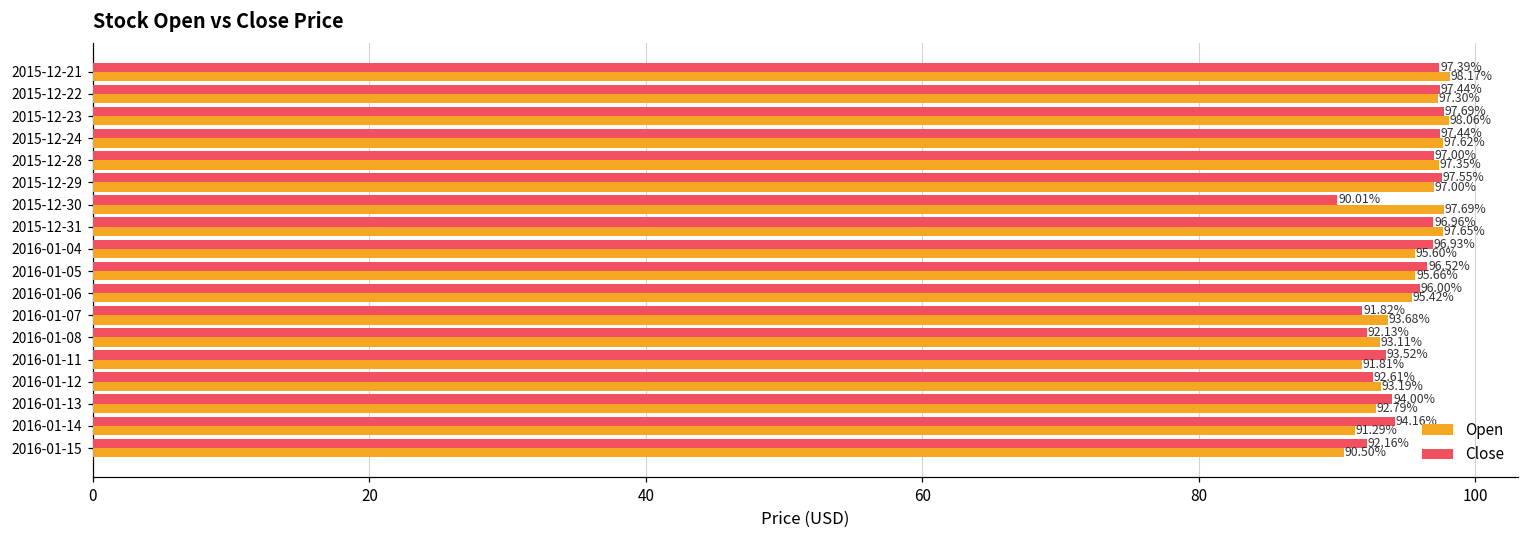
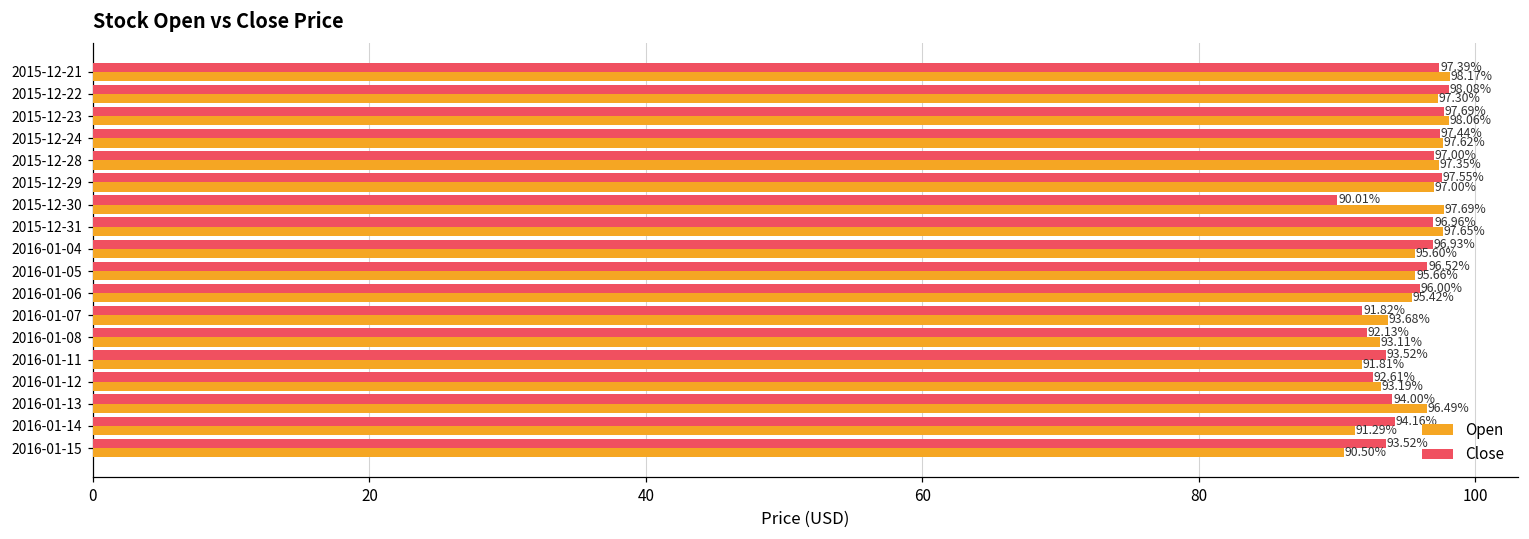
  {
    "Open": {
      "2015-12-21": "98.17%",
      "2015-12-23": "98.06%",
      "2015-12-24": "97.62%",
      "2015-12-28": "97.35%",
      "2015-12-29": "97.00%",
      "2015-12-30": "97.69%",
      "2015-12-31": "97.65%",
      "2016-01-04": "95.60%",
      "2016-01-05": "95.66%",
      "2016-01-06": "95.42%",
      "2016-01-07": "93.68%",
      "2016-01-08": "93.11%",
      "2016-01-11": "91.81%",
      "2016-01-12": "93.19%",
-     "2016-01-13": "92.79%",
+     "2016-01-13": "96.49%",
      "2016-01-14": "91.29%",
      "2016-01-15": "90.50%"
    },
    "Close": {
      "2015-12-21": "97.39%",
-     "2015-12-22": "97.44%",
+     "2015-12-22": "98.08%",
      "2015-12-23": "97.69%",
      "2015-12-24": "97.44%",
      "2015-12-28": "97.00%",
      "2015-12-29": "97.55%",
      "2015-12-30": "90.01%",
      "2015-12-31": "96.96%",
      "2016-01-04": "96.93%",
      "2016-01-05": "96.52%",
      "2016-01-06": "96.00%",
      "2016-01-07": "91.82%",
      "2016-01-08": "92.13%",
      "2016-01-11": "93.52%",
      "2016-01-12": "92.61%",
      "2016-01-13": "94.00%",
      "2016-01-14": "94.16%",
-     "2016-01-15": "92.16%"
+     "2016-01-15": "93.52%"
    }
  }
